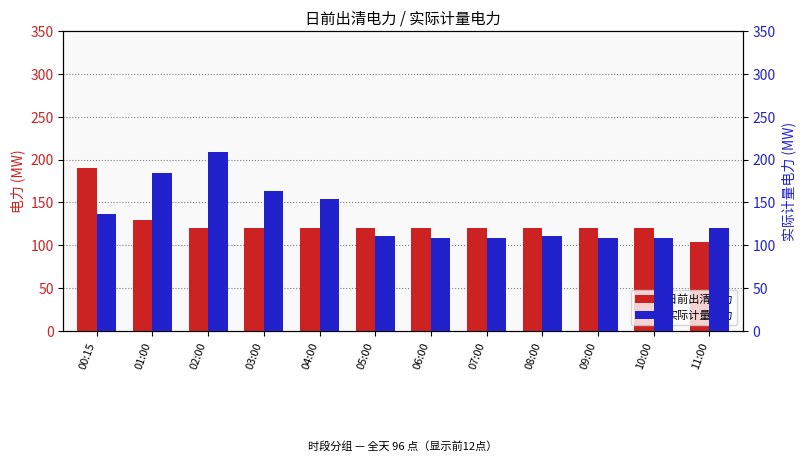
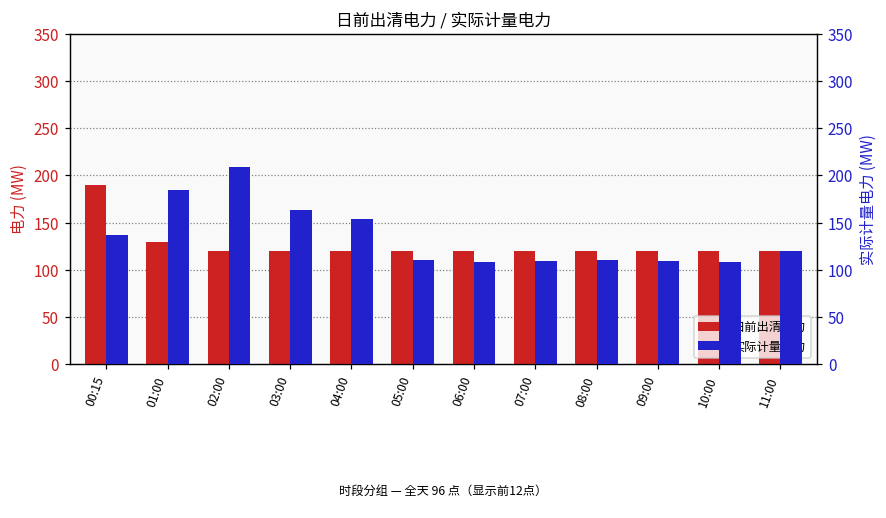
  {
    "日前出清电力": {
      "00:15": 190,
      "01:00": 130,
      "02:00": 120,
      "03:00": 120,
      "04:00": 120,
      "05:00": 120,
      "06:00": 120,
      "07:00": 120,
      "08:00": 120,
      "09:00": 120,
      "10:00": 120,
-     "11:00": 100
+     "11:00": 120
    },
    "实际计量电力": {
      "00:15": 140,
      "01:00": 180,
      "02:00": 210,
      "03:00": 160,
      "04:00": 150,
      "05:00": 110,
      "06:00": 110,
      "07:00": 110,
      "08:00": 110,
      "09:00": 110,
      "10:00": 110,
      "11:00": 120
    }
  }
